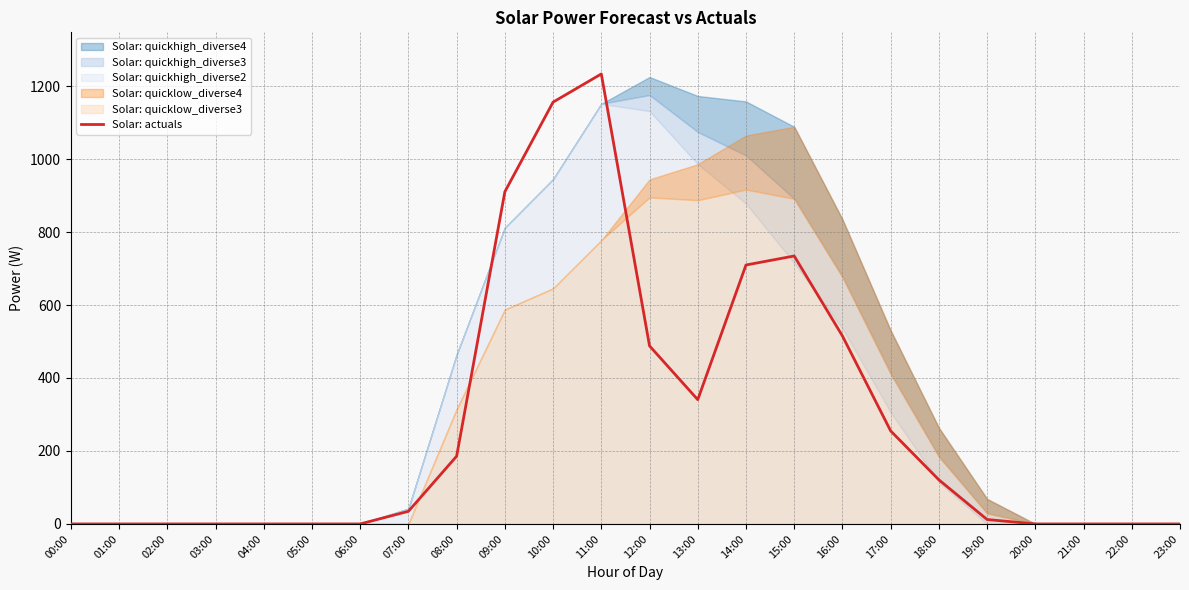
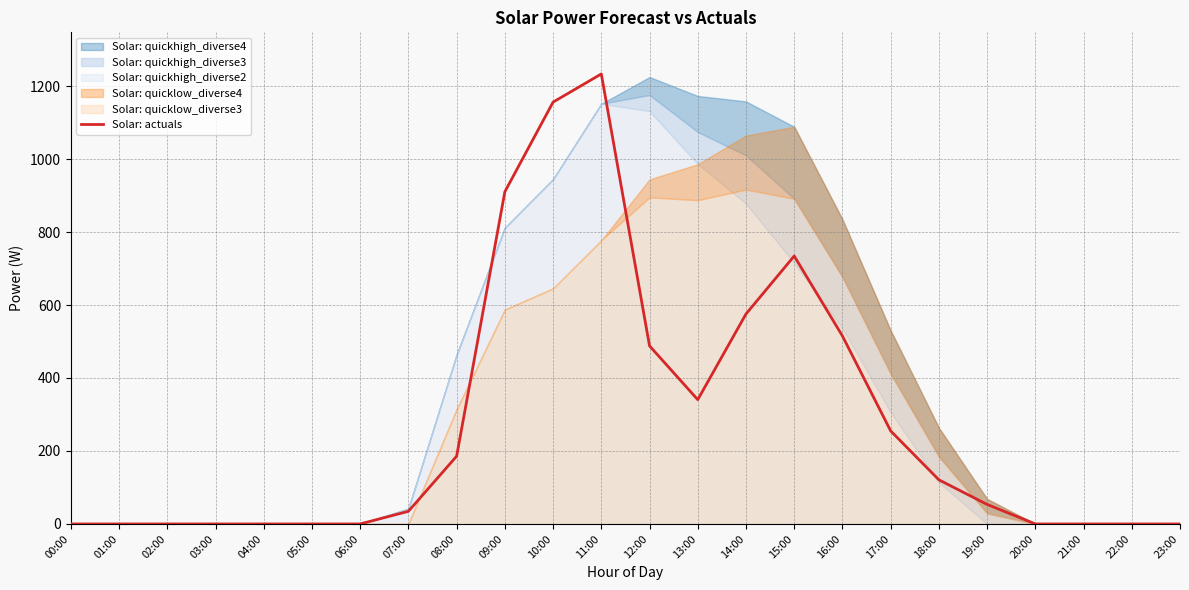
  {
    "Solar: actuals": {
      "07:00": 30,
      "08:00": 190,
      "09:00": 910,
      "10:00": 1160,
      "11:00": 1230,
      "12:00": 490,
      "13:00": 340,
-     "14:00": 710,
+     "14:00": 580,
      "15:00": 730,
      "16:00": 520,
      "17:00": 260,
-     "19:00": 10
+     "19:00": 50
    }
  }
